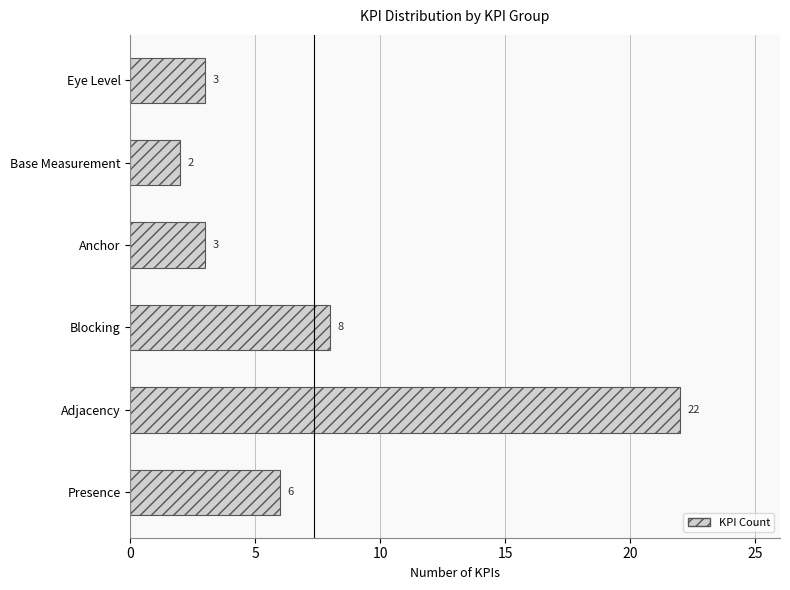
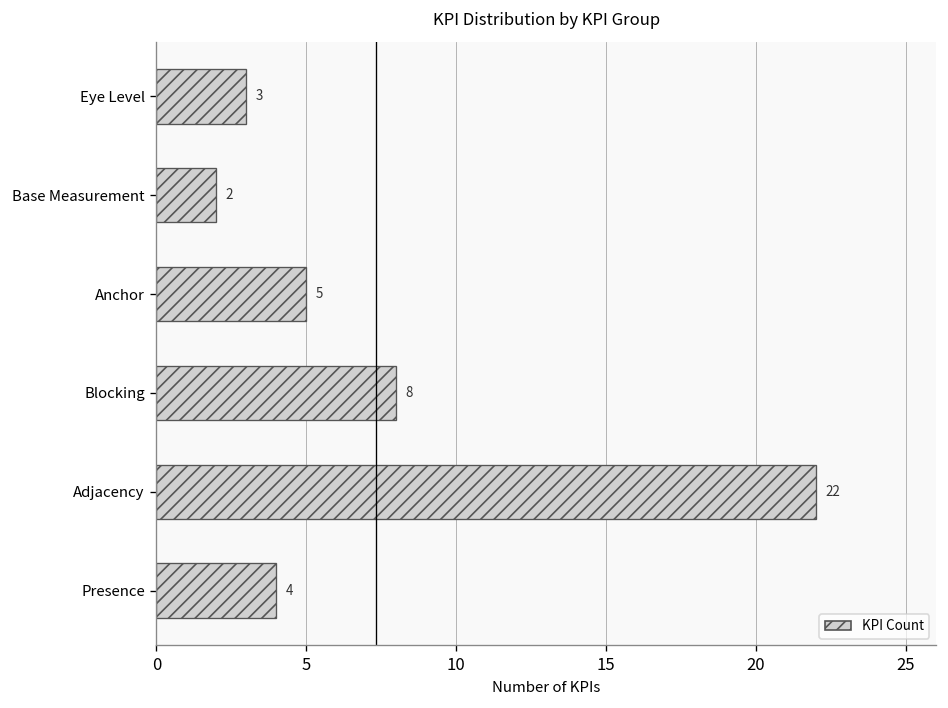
  {
    "Eye Level": 3,
    "Base Measurement": 2,
-   "Anchor": 3,
+   "Anchor": 5,
    "Blocking": 8,
    "Adjacency": 22,
-   "Presence": 6
+   "Presence": 4
  }
